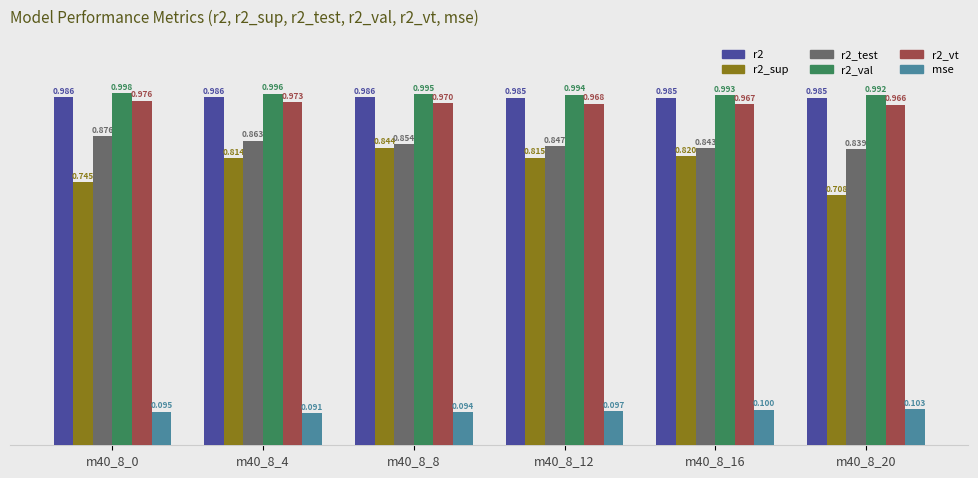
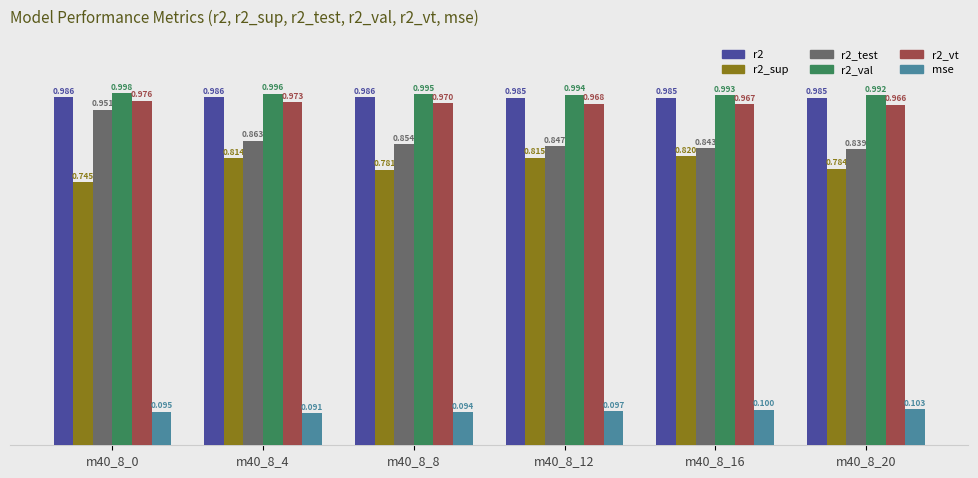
  {
    "r2": {
      "m40_8_0": 0.986,
      "m40_8_4": 0.986,
      "m40_8_8": 0.986,
      "m40_8_12": 0.985,
      "m40_8_16": 0.985,
      "m40_8_20": 0.985
    },
    "r2_sup": {
      "m40_8_0": 0.745,
      "m40_8_4": 0.814,
-     "m40_8_8": 0.844,
+     "m40_8_8": 0.781,
      "m40_8_12": 0.815,
      "m40_8_16": 0.820,
-     "m40_8_20": 0.708
+     "m40_8_20": 0.784
    },
    "r2_test": {
-     "m40_8_0": 0.876,
+     "m40_8_0": 0.951,
      "m40_8_4": 0.863,
      "m40_8_8": 0.854,
      "m40_8_12": 0.847,
      "m40_8_16": 0.843,
      "m40_8_20": 0.839
    },
    "r2_val": {
      "m40_8_0": 0.998,
      "m40_8_4": 0.996,
      "m40_8_8": 0.995,
      "m40_8_12": 0.994,
      "m40_8_16": 0.993,
      "m40_8_20": 0.992
    },
    "r2_vt": {
      "m40_8_0": 0.976,
      "m40_8_4": 0.973,
      "m40_8_8": 0.970,
      "m40_8_12": 0.968,
      "m40_8_16": 0.967,
      "m40_8_20": 0.966
    },
    "mse": {
      "m40_8_0": 0.095,
      "m40_8_4": 0.091,
      "m40_8_8": 0.094,
      "m40_8_12": 0.097,
      "m40_8_16": 0.100,
      "m40_8_20": 0.103
    }
  }
